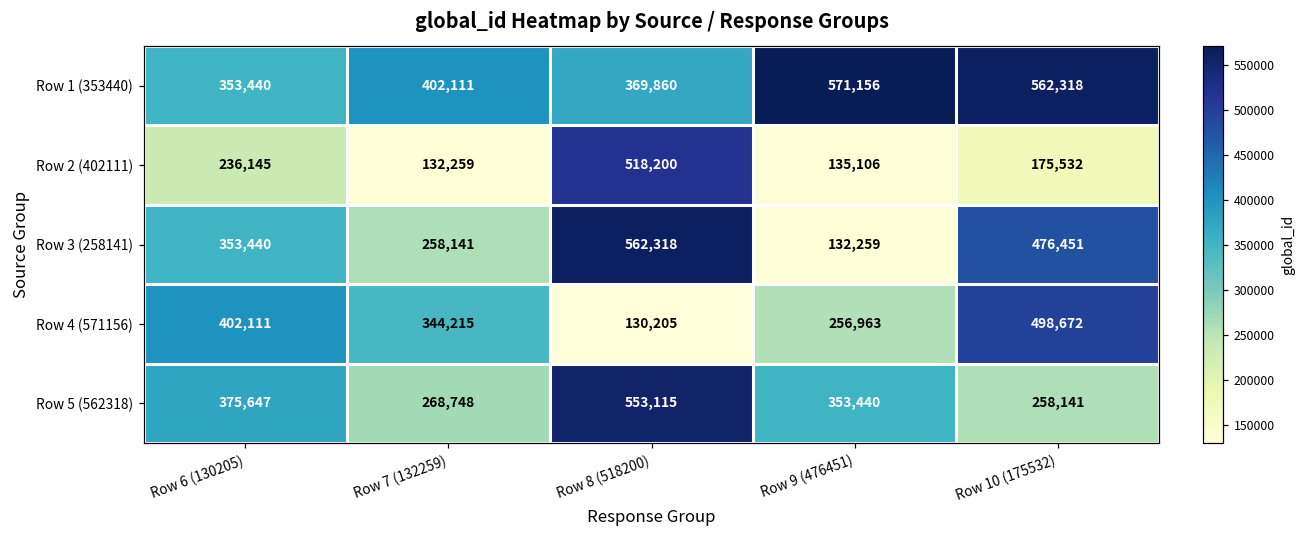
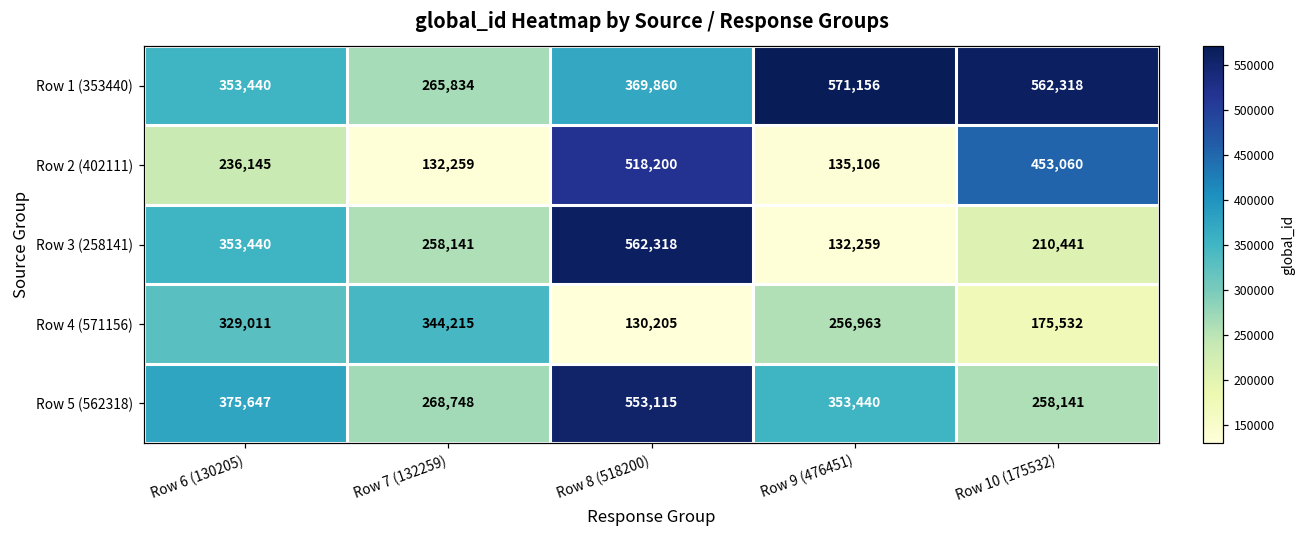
  {
    "Row 1 (353440)": {
      "Row 6 (130205)": "353,440",
-     "Row 7 (132259)": "402,111",
+     "Row 7 (132259)": "265,834",
      "Row 8 (518200)": "369,860",
      "Row 9 (476451)": "571,156",
      "Row 10 (175532)": "562,318"
    },
    "Row 2 (402111)": {
      "Row 6 (130205)": "236,145",
      "Row 7 (132259)": "132,259",
      "Row 8 (518200)": "518,200",
      "Row 9 (476451)": "135,106",
-     "Row 10 (175532)": "175,532"
+     "Row 10 (175532)": "453,060"
    },
    "Row 3 (258141)": {
      "Row 6 (130205)": "353,440",
      "Row 7 (132259)": "258,141",
      "Row 8 (518200)": "562,318",
      "Row 9 (476451)": "132,259",
-     "Row 10 (175532)": "476,451"
+     "Row 10 (175532)": "210,441"
    },
    "Row 4 (571156)": {
-     "Row 6 (130205)": "402,111",
+     "Row 6 (130205)": "329,011",
      "Row 7 (132259)": "344,215",
      "Row 8 (518200)": "130,205",
      "Row 9 (476451)": "256,963",
-     "Row 10 (175532)": "498,672"
+     "Row 10 (175532)": "175,532"
    },
    "Row 5 (562318)": {
      "Row 6 (130205)": "375,647",
      "Row 7 (132259)": "268,748",
      "Row 8 (518200)": "553,115",
      "Row 9 (476451)": "353,440",
      "Row 10 (175532)": "258,141"
    }
  }
